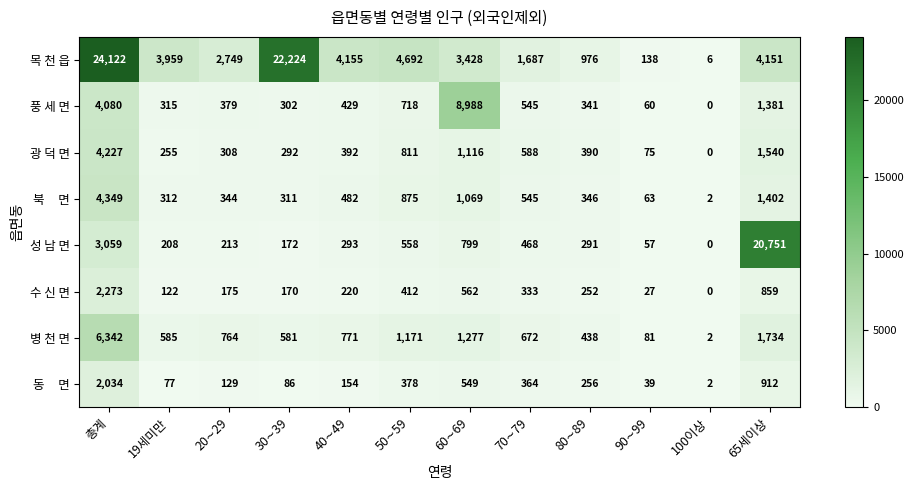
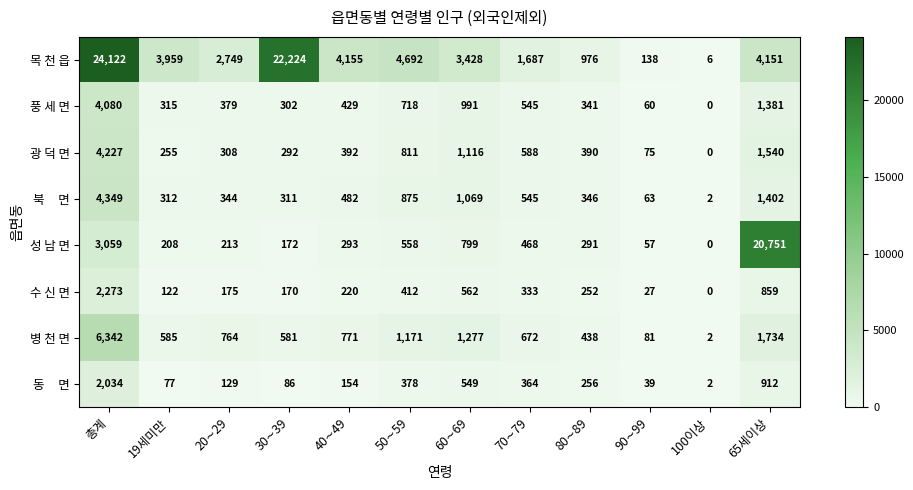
  {
    "목 천 읍": {
      "총계": "24,122",
      "19세미만": "3,959",
      "20∼29": "2,749",
      "30∼39": "22,224",
      "40∼49": "4,155",
      "50∼59": "4,692",
      "60∼69": "3,428",
      "70∼79": "1,687",
      "80∼89": "976",
      "90∼99": "138",
      "100이상": "6",
      "65세이상": "4,151"
    },
    "풍 세 면": {
      "총계": "4,080",
      "19세미만": "315",
      "20∼29": "379",
      "30∼39": "302",
      "40∼49": "429",
      "50∼59": "718",
-     "60∼69": "8,988",
+     "60∼69": "991",
      "70∼79": "545",
      "80∼89": "341",
      "90∼99": "60",
      "100이상": "0",
      "65세이상": "1,381"
    },
    "광 덕 면": {
      "총계": "4,227",
      "19세미만": "255",
      "20∼29": "308",
      "30∼39": "292",
      "40∼49": "392",
      "50∼59": "811",
      "60∼69": "1,116",
      "70∼79": "588",
      "80∼89": "390",
      "90∼99": "75",
      "100이상": "0",
      "65세이상": "1,540"
    },
    "북 면": {
      "총계": "4,349",
      "19세미만": "312",
      "20∼29": "344",
      "30∼39": "311",
      "40∼49": "482",
      "50∼59": "875",
      "60∼69": "1,069",
      "70∼79": "545",
      "80∼89": "346",
      "90∼99": "63",
      "100이상": "2",
      "65세이상": "1,402"
    },
    "성 남 면": {
      "총계": "3,059",
      "19세미만": "208",
      "20∼29": "213",
      "30∼39": "172",
      "40∼49": "293",
      "50∼59": "558",
      "60∼69": "799",
      "70∼79": "468",
      "80∼89": "291",
      "90∼99": "57",
      "100이상": "0",
      "65세이상": "20,751"
    },
    "수 신 면": {
      "총계": "2,273",
      "19세미만": "122",
      "20∼29": "175",
      "30∼39": "170",
      "40∼49": "220",
      "50∼59": "412",
      "60∼69": "562",
      "70∼79": "333",
      "80∼89": "252",
      "90∼99": "27",
      "100이상": "0",
      "65세이상": "859"
    },
    "병 천 면": {
      "총계": "6,342",
      "19세미만": "585",
      "20∼29": "764",
      "30∼39": "581",
      "40∼49": "771",
      "50∼59": "1,171",
      "60∼69": "1,277",
      "70∼79": "672",
      "80∼89": "438",
      "90∼99": "81",
      "100이상": "2",
      "65세이상": "1,734"
    },
    "동 면": {
      "총계": "2,034",
      "19세미만": "77",
      "20∼29": "129",
      "30∼39": "86",
      "40∼49": "154",
      "50∼59": "378",
      "60∼69": "549",
      "70∼79": "364",
      "80∼89": "256",
      "90∼99": "39",
      "100이상": "2",
      "65세이상": "912"
    }
  }
